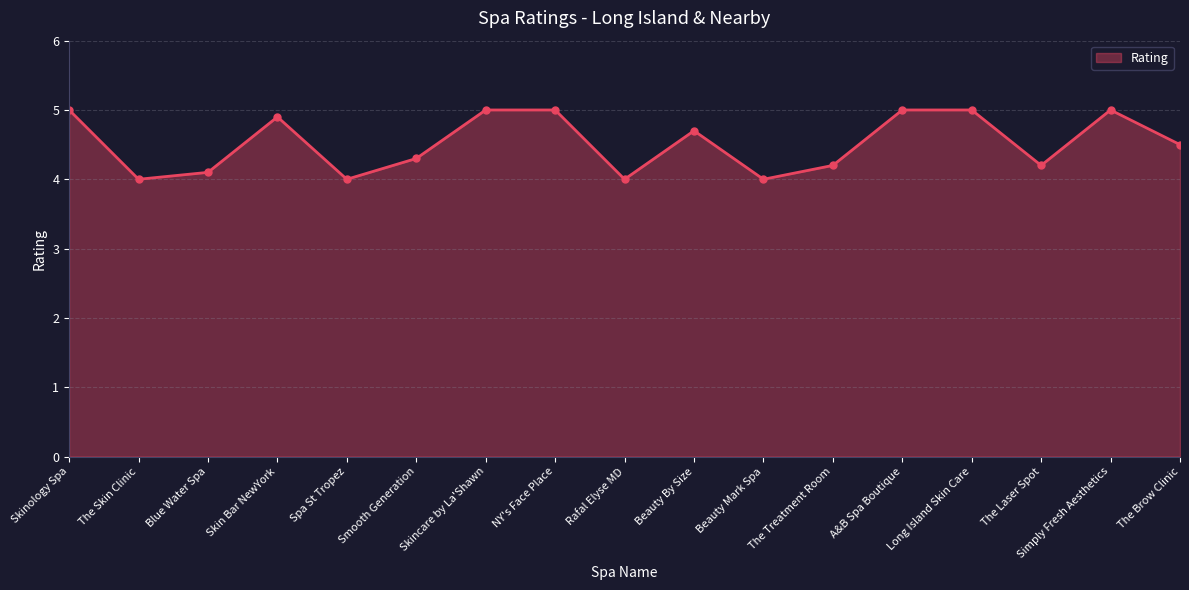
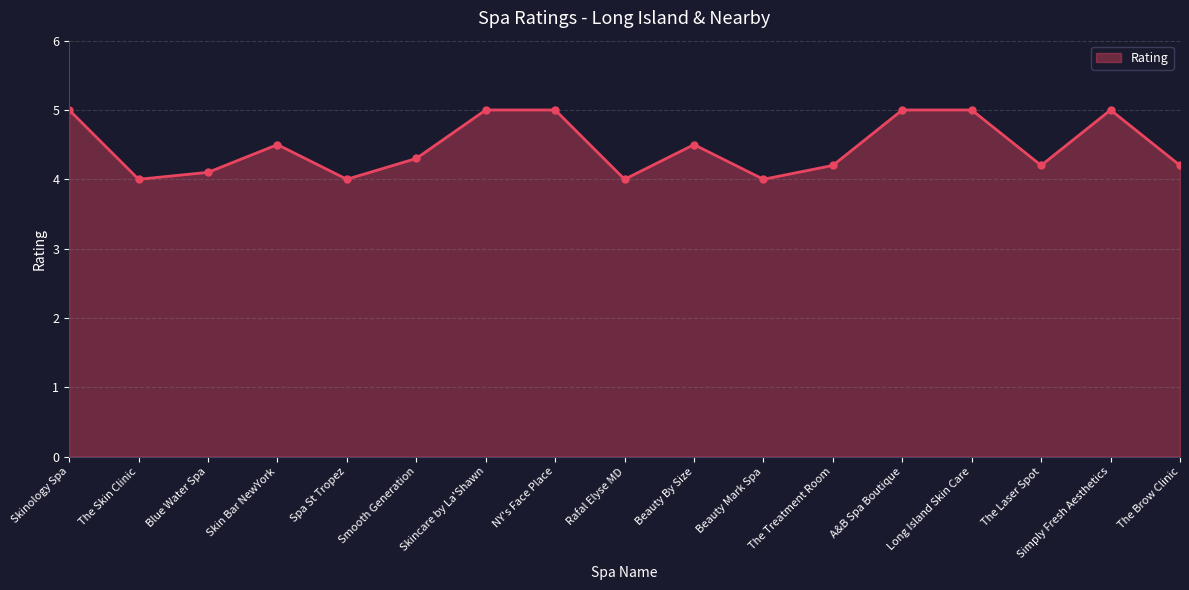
  {
    "Skinology Spa": 5.0,
    "The Skin Clinic": 4.0,
    "Blue Water Spa": 4.1,
-   "Skin Bar NewYork": 4.9,
+   "Skin Bar NewYork": 4.5,
    "Spa St Tropez": 4.0,
    "Smooth Generation": 4.3,
    "Skincare by La'Shawn": 5.0,
    "NY's Face Place": 5.0,
    "Rafal Elyse MD": 4.0,
-   "Beauty By Size": 4.7,
+   "Beauty By Size": 4.5,
    "Beauty Mark Spa": 4.0,
    "The Treatment Room": 4.2,
    "A&B Spa Boutique": 5.0,
    "Long Island Skin Care": 5.0,
    "The Laser Spot": 4.2,
    "Simply Fresh Aesthetics": 5.0,
-   "The Brow Clinic": 4.5
+   "The Brow Clinic": 4.2
  }
